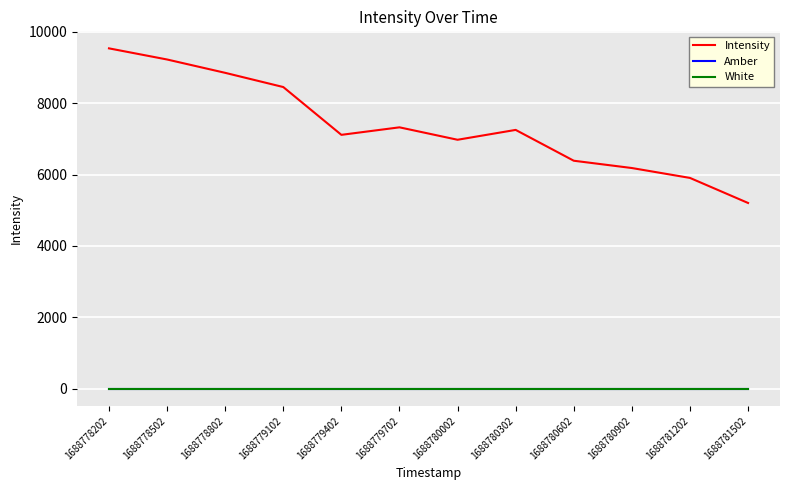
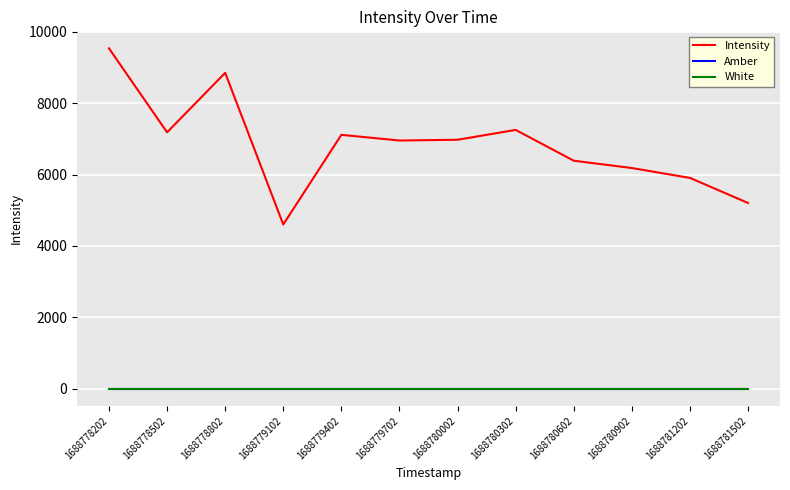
  {
    "Intensity": {
      "1688778202": 9500,
-     "1688778502": 9200,
+     "1688778502": 7200,
      "1688778802": 8800,
-     "1688779102": 8400,
+     "1688779102": 4600,
      "1688779402": 7100,
-     "1688779702": 7300,
+     "1688779702": 7000,
      "1688780002": 7000,
      "1688780302": 7200,
      "1688780602": 6400,
      "1688780902": 6200,
      "1688781202": 5900,
      "1688781502": 5200
    },
    "White": {
      "1688778202": 0,
      "1688778502": 0,
      "1688778802": 0,
      "1688779102": 0,
      "1688779402": 0,
      "1688779702": 0,
      "1688780002": 0,
      "1688780302": 0,
      "1688780602": 0,
      "1688780902": 0,
      "1688781202": 0,
      "1688781502": 0
    }
  }
